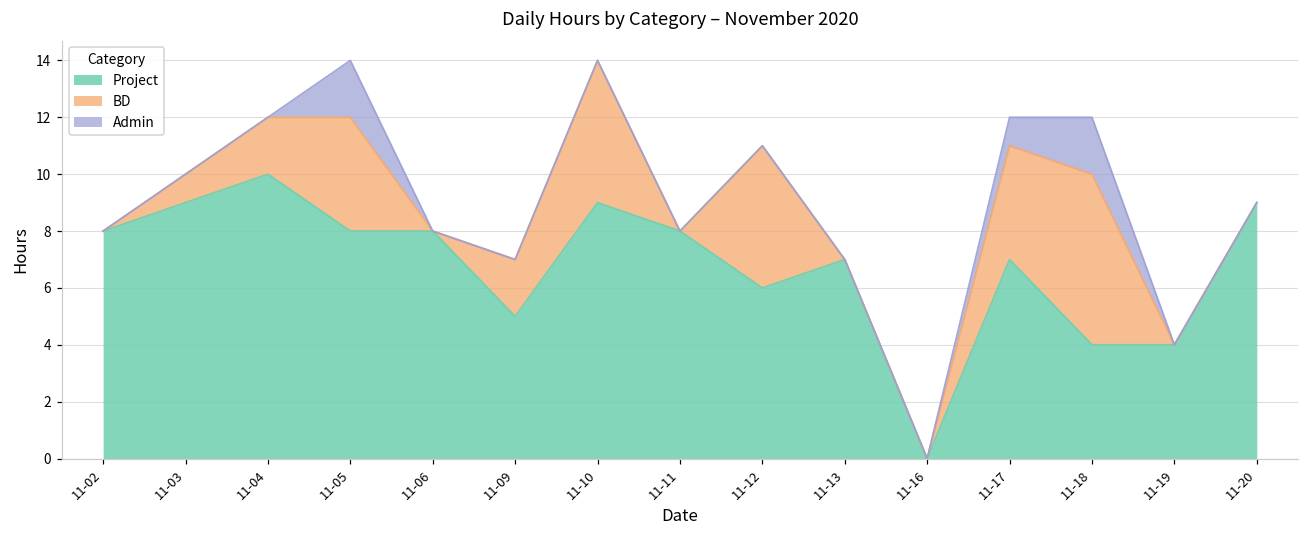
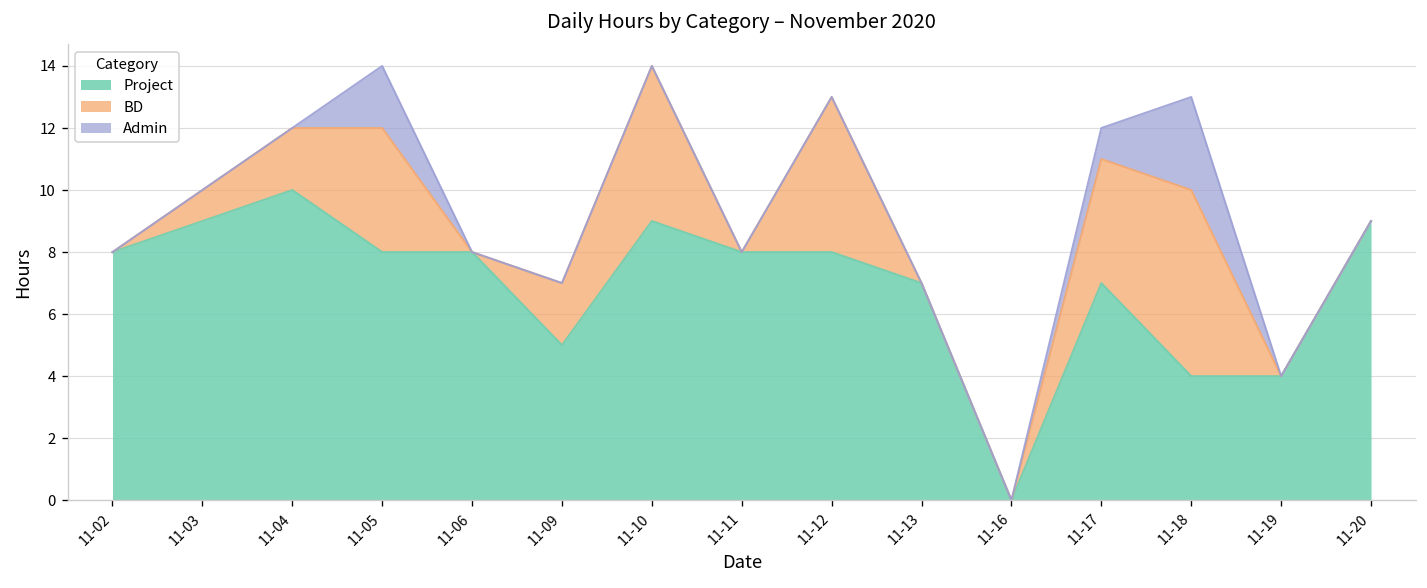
  {
    "Project": {
      "11-03": 9,
      "11-04": 10,
      "11-05": 8,
      "11-09": 5,
      "11-10": 9,
-     "11-12": 6,
+     "11-12": 8,
      "11-17": 7,
      "11-18": 4
    },
    "BD": {
      "11-05": 4,
      "11-17": 4,
      "11-18": 6
    },
    "Admin": {
      "11-05": 2,
      "11-17": 1,
-     "11-18": 2
+     "11-18": 3
    }
  }
